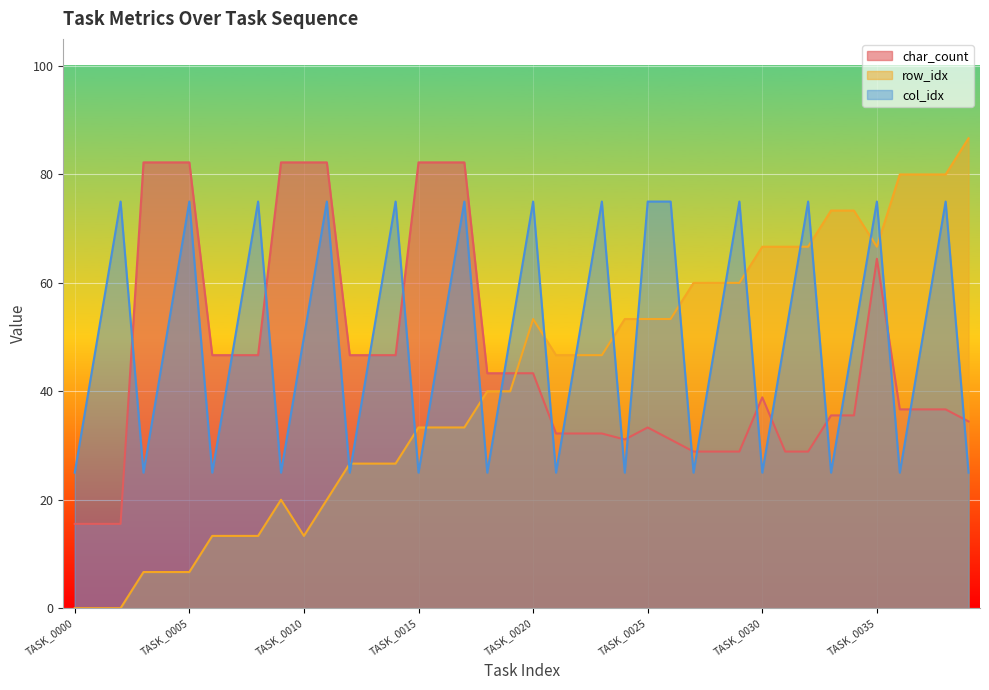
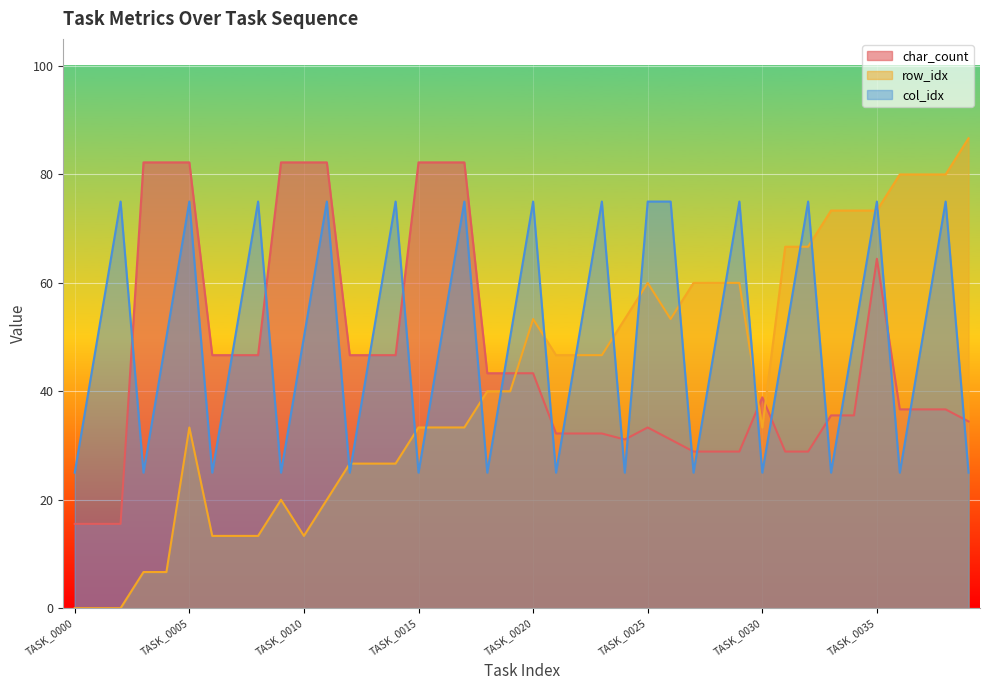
  {
    "char_count": {
      "TASK_0000": 16,
      "TASK_0005": 82,
      "TASK_0010": 82,
      "TASK_0015": 82,
      "TASK_0020": 43,
      "TASK_0025": 33,
      "TASK_0030": 39,
      "TASK_0035": 64
    },
    "row_idx": {
      "TASK_0000": 0,
-     "TASK_0005": 7,
+     "TASK_0005": 33,
      "TASK_0010": 13,
      "TASK_0015": 33,
      "TASK_0020": 53,
-     "TASK_0025": 53,
-     "TASK_0030": 67,
-     "TASK_0035": 67
+     "TASK_0025": 60,
+     "TASK_0030": 33,
+     "TASK_0035": 73
    },
    "col_idx": {
      "TASK_0000": 25,
      "TASK_0005": 75,
      "TASK_0010": 50,
      "TASK_0015": 25,
      "TASK_0020": 75,
      "TASK_0025": 75,
      "TASK_0030": 25,
      "TASK_0035": 75
    }
  }
